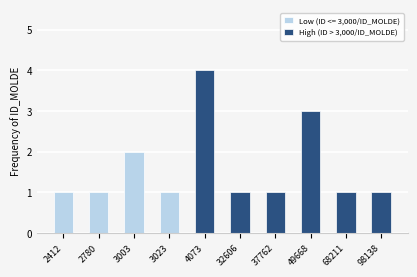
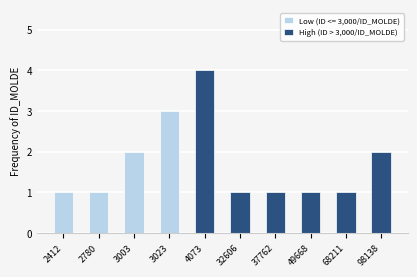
  {
    "Low (ID <= 3,000/ID_MOLDE)": {
      "2412": 1,
      "2780": 1,
      "3003": 2,
-     "3023": 1,
+     "3023": 3,
      "4073": 0,
      "32606": 0,
      "37762": 0,
      "49668": 0,
      "68211": 0,
      "98138": 0
    },
    "High (ID > 3,000/ID_MOLDE)": {
      "2412": 0,
      "2780": 0,
      "3003": 0,
      "3023": 0,
      "4073": 4,
      "32606": 1,
      "37762": 1,
-     "49668": 3,
+     "49668": 1,
      "68211": 1,
-     "98138": 1
+     "98138": 2
    }
  }
